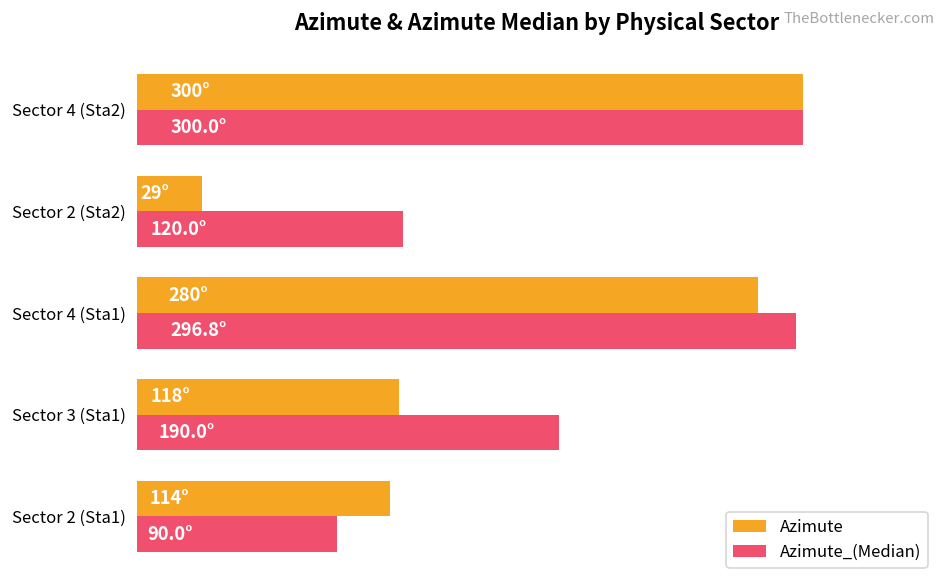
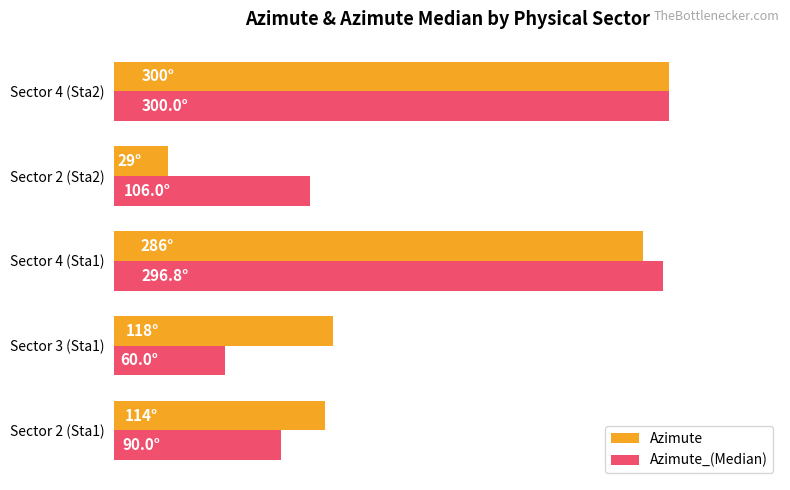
  {
    "Azimute": {
      "Sector 4 (Sta2)": "300°",
      "Sector 2 (Sta2)": "29°",
-     "Sector 4 (Sta1)": "280°",
+     "Sector 4 (Sta1)": "286°",
      "Sector 3 (Sta1)": "118°",
      "Sector 2 (Sta1)": "114°"
    },
    "Azimute_(Median)": {
      "Sector 4 (Sta2)": "300.0°",
-     "Sector 2 (Sta2)": "120.0°",
+     "Sector 2 (Sta2)": "106.0°",
      "Sector 4 (Sta1)": "296.8°",
-     "Sector 3 (Sta1)": "190.0°",
+     "Sector 3 (Sta1)": "60.0°",
      "Sector 2 (Sta1)": "90.0°"
    }
  }
